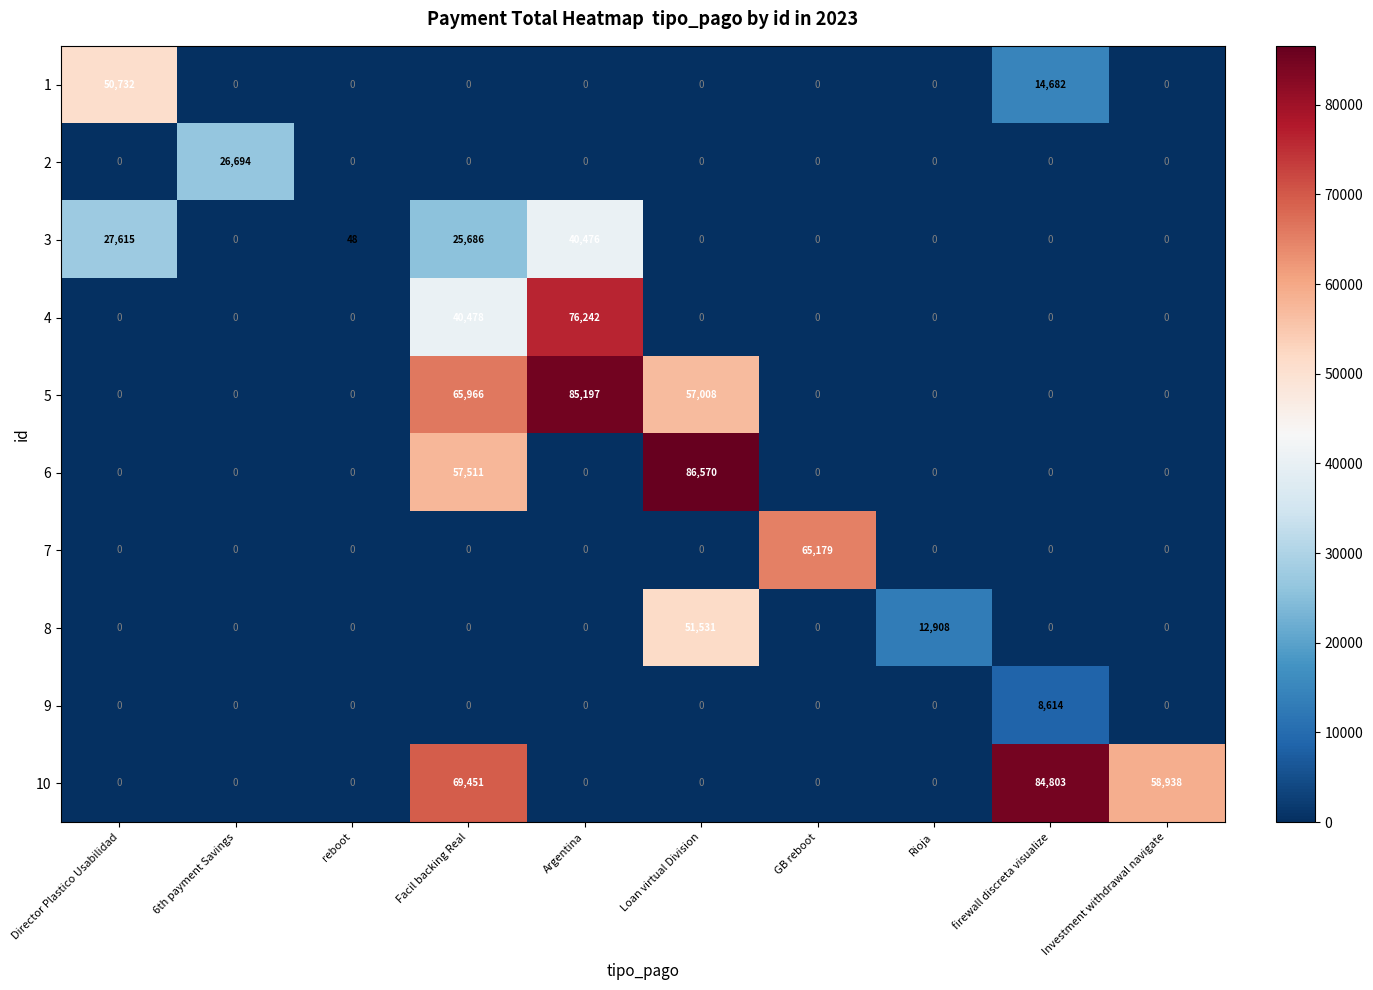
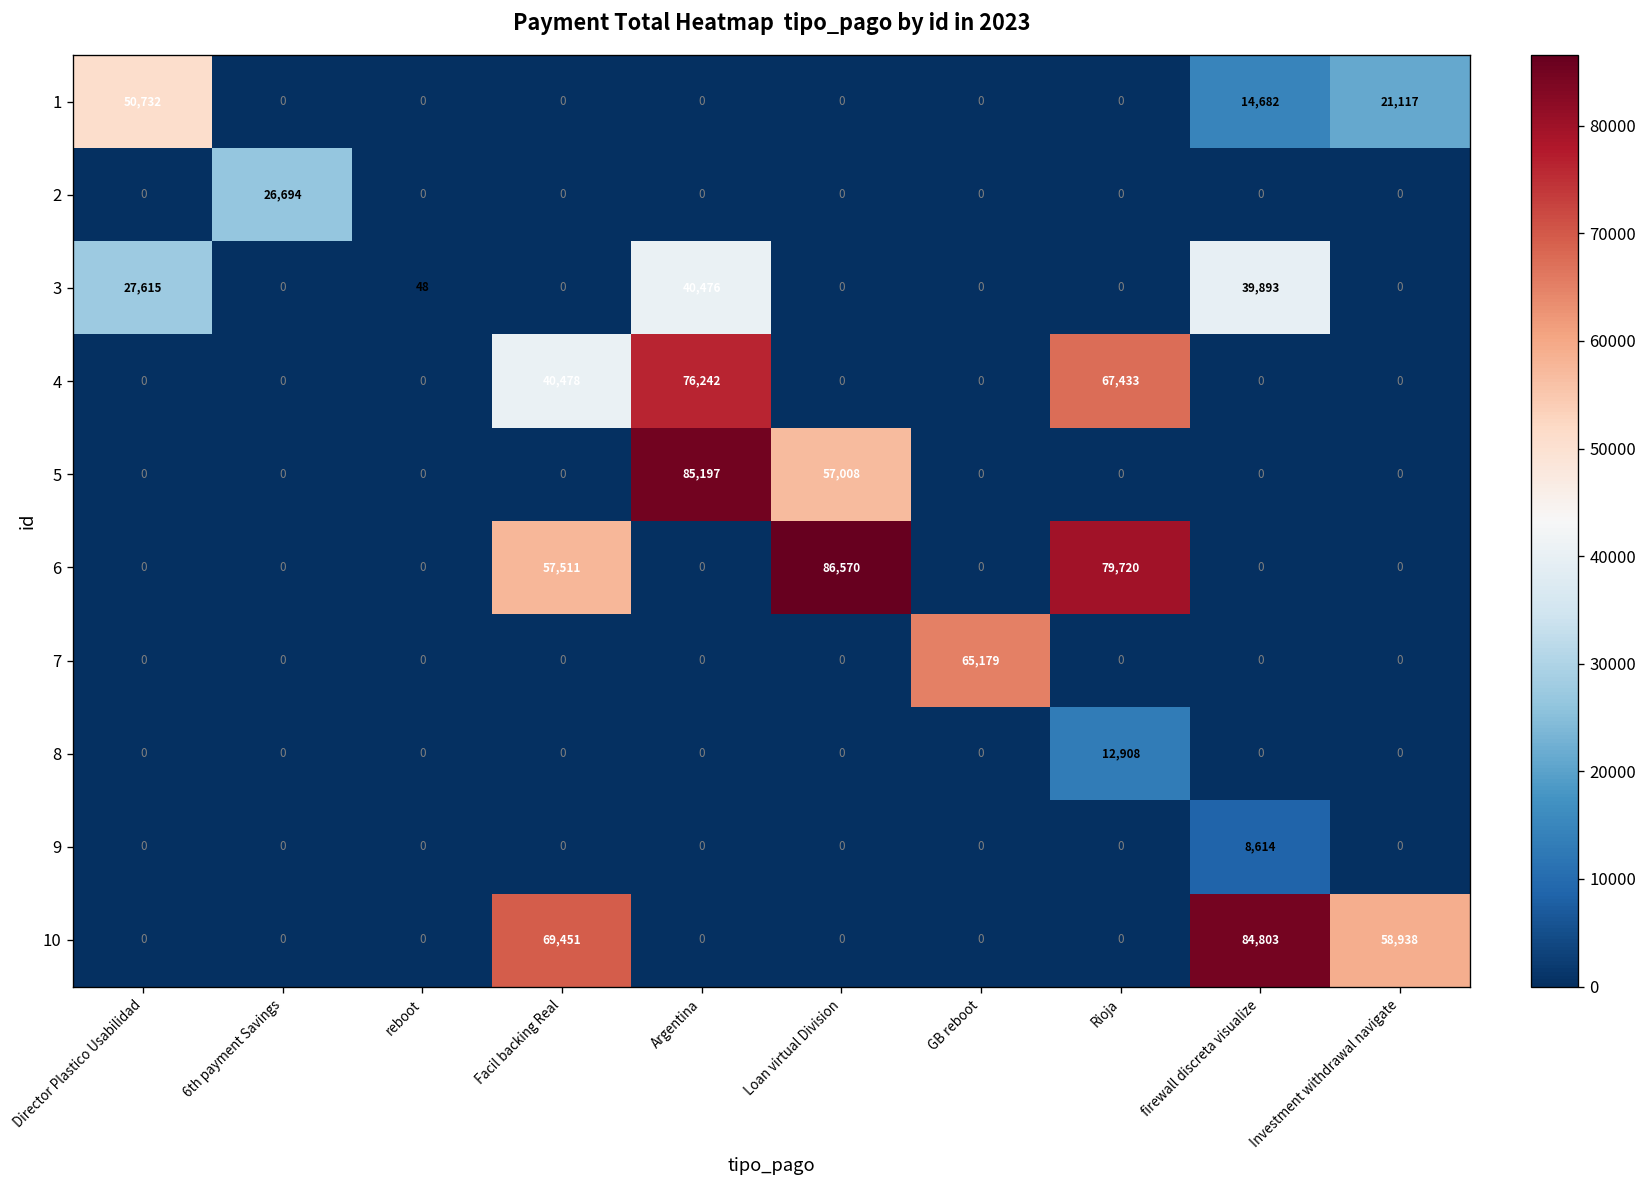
  {
    "1": {
      "Director Plastico Usabilidad": "50,732",
      "6th payment Savings": "0",
      "reboot": "0",
      "Facil backing Real": "0",
      "Argentina": "0",
      "Loan virtual Division": "0",
      "GB reboot": "0",
      "Rioja": "0",
      "firewall discreta visualize": "14,682",
-     "Investment withdrawal navigate": "0"
+     "Investment withdrawal navigate": "21,117"
    },
    "2": {
      "Director Plastico Usabilidad": "0",
      "6th payment Savings": "26,694",
      "reboot": "0",
      "Facil backing Real": "0",
      "Argentina": "0",
      "Loan virtual Division": "0",
      "GB reboot": "0",
      "Rioja": "0",
      "firewall discreta visualize": "0",
      "Investment withdrawal navigate": "0"
    },
    "3": {
      "Director Plastico Usabilidad": "27,615",
      "6th payment Savings": "0",
      "reboot": "48",
-     "Facil backing Real": "25,686",
+     "Facil backing Real": "0",
      "Loan virtual Division": "0",
      "GB reboot": "0",
      "Rioja": "0",
-     "firewall discreta visualize": "0",
+     "firewall discreta visualize": "39,893",
      "Investment withdrawal navigate": "0"
    },
    "4": {
      "Director Plastico Usabilidad": "0",
      "6th payment Savings": "0",
      "reboot": "0",
      "Argentina": "76,242",
      "Loan virtual Division": "0",
      "GB reboot": "0",
-     "Rioja": "0",
+     "Rioja": "67,433",
      "firewall discreta visualize": "0",
      "Investment withdrawal navigate": "0"
    },
    "5": {
      "Director Plastico Usabilidad": "0",
      "6th payment Savings": "0",
      "reboot": "0",
-     "Facil backing Real": "65,966",
+     "Facil backing Real": "0",
      "Argentina": "85,197",
      "Loan virtual Division": "57,008",
      "GB reboot": "0",
      "Rioja": "0",
      "firewall discreta visualize": "0",
      "Investment withdrawal navigate": "0"
    },
    "6": {
      "Director Plastico Usabilidad": "0",
      "6th payment Savings": "0",
      "reboot": "0",
      "Facil backing Real": "57,511",
      "Argentina": "0",
      "Loan virtual Division": "86,570",
      "GB reboot": "0",
-     "Rioja": "0",
+     "Rioja": "79,720",
      "firewall discreta visualize": "0",
      "Investment withdrawal navigate": "0"
    },
    "7": {
      "Director Plastico Usabilidad": "0",
      "6th payment Savings": "0",
      "reboot": "0",
      "Facil backing Real": "0",
      "Argentina": "0",
      "Loan virtual Division": "0",
      "GB reboot": "65,179",
      "Rioja": "0",
      "firewall discreta visualize": "0",
      "Investment withdrawal navigate": "0"
    },
    "8": {
      "Director Plastico Usabilidad": "0",
      "6th payment Savings": "0",
      "reboot": "0",
      "Facil backing Real": "0",
      "Argentina": "0",
-     "Loan virtual Division": "51,531",
+     "Loan virtual Division": "0",
      "GB reboot": "0",
      "Rioja": "12,908",
      "firewall discreta visualize": "0",
      "Investment withdrawal navigate": "0"
    },
    "9": {
      "Director Plastico Usabilidad": "0",
      "6th payment Savings": "0",
      "reboot": "0",
      "Facil backing Real": "0",
      "Argentina": "0",
      "Loan virtual Division": "0",
      "GB reboot": "0",
      "Rioja": "0",
      "firewall discreta visualize": "8,614",
      "Investment withdrawal navigate": "0"
    },
    "10": {
      "Director Plastico Usabilidad": "0",
      "6th payment Savings": "0",
      "reboot": "0",
      "Facil backing Real": "69,451",
      "Argentina": "0",
      "Loan virtual Division": "0",
      "GB reboot": "0",
      "Rioja": "0",
      "firewall discreta visualize": "84,803",
      "Investment withdrawal navigate": "58,938"
    }
  }
